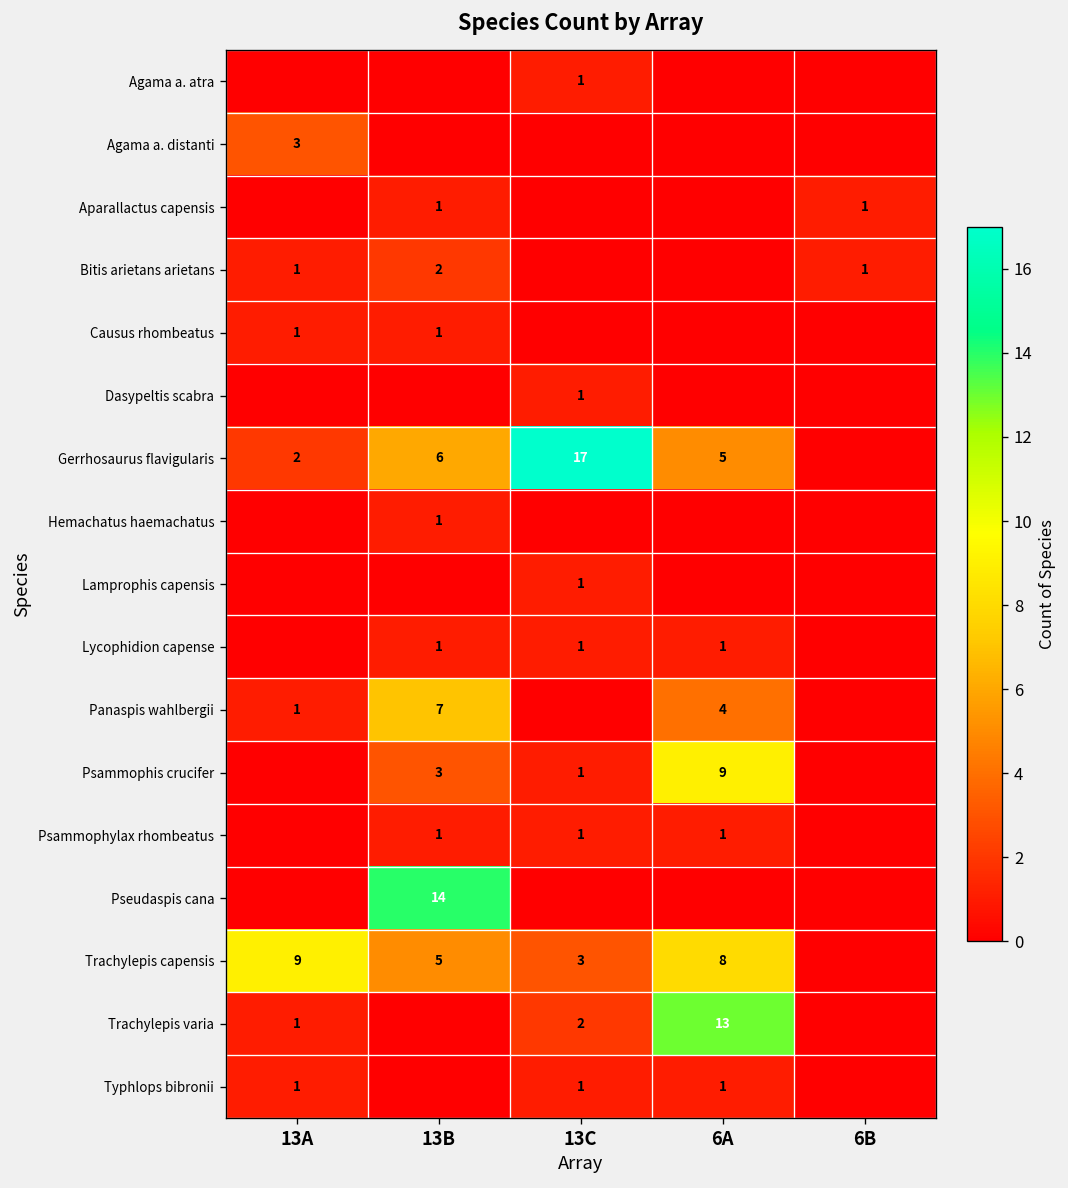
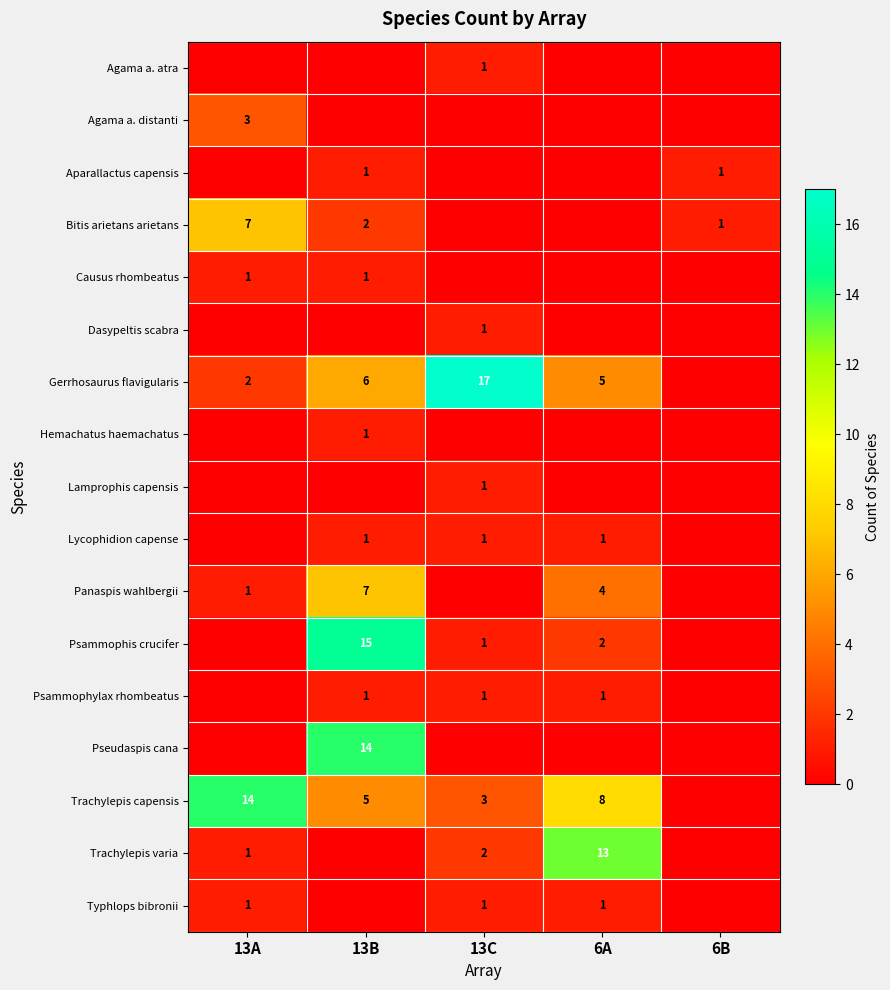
  {
    "Agama a. atra": {
      "13C": 1
    },
    "Agama a. distanti": {
      "13A": 3
    },
    "Aparallactus capensis": {
      "13B": 1,
      "6B": 1
    },
    "Bitis arietans arietans": {
-     "13A": 1,
+     "13A": 7,
      "13B": 2,
      "6B": 1
    },
    "Causus rhombeatus": {
      "13A": 1,
      "13B": 1
    },
    "Dasypeltis scabra": {
      "13C": 1
    },
    "Gerrhosaurus flavigularis": {
      "13A": 2,
      "13B": 6,
      "13C": 17,
      "6A": 5
    },
    "Hemachatus haemachatus": {
      "13B": 1
    },
    "Lamprophis capensis": {
      "13C": 1
    },
    "Lycophidion capense": {
      "13B": 1,
      "13C": 1,
      "6A": 1
    },
    "Panaspis wahlbergii": {
      "13A": 1,
      "13B": 7,
      "6A": 4
    },
    "Psammophis crucifer": {
-     "13B": 3,
+     "13B": 15,
      "13C": 1,
-     "6A": 9
+     "6A": 2
    },
    "Psammophylax rhombeatus": {
      "13B": 1,
      "13C": 1,
      "6A": 1
    },
    "Pseudaspis cana": {
      "13B": 14
    },
    "Trachylepis capensis": {
-     "13A": 9,
+     "13A": 14,
      "13B": 5,
      "13C": 3,
      "6A": 8
    },
    "Trachylepis varia": {
      "13A": 1,
      "13C": 2,
      "6A": 13
    },
    "Typhlops bibronii": {
      "13A": 1,
      "13C": 1,
      "6A": 1
    }
  }
